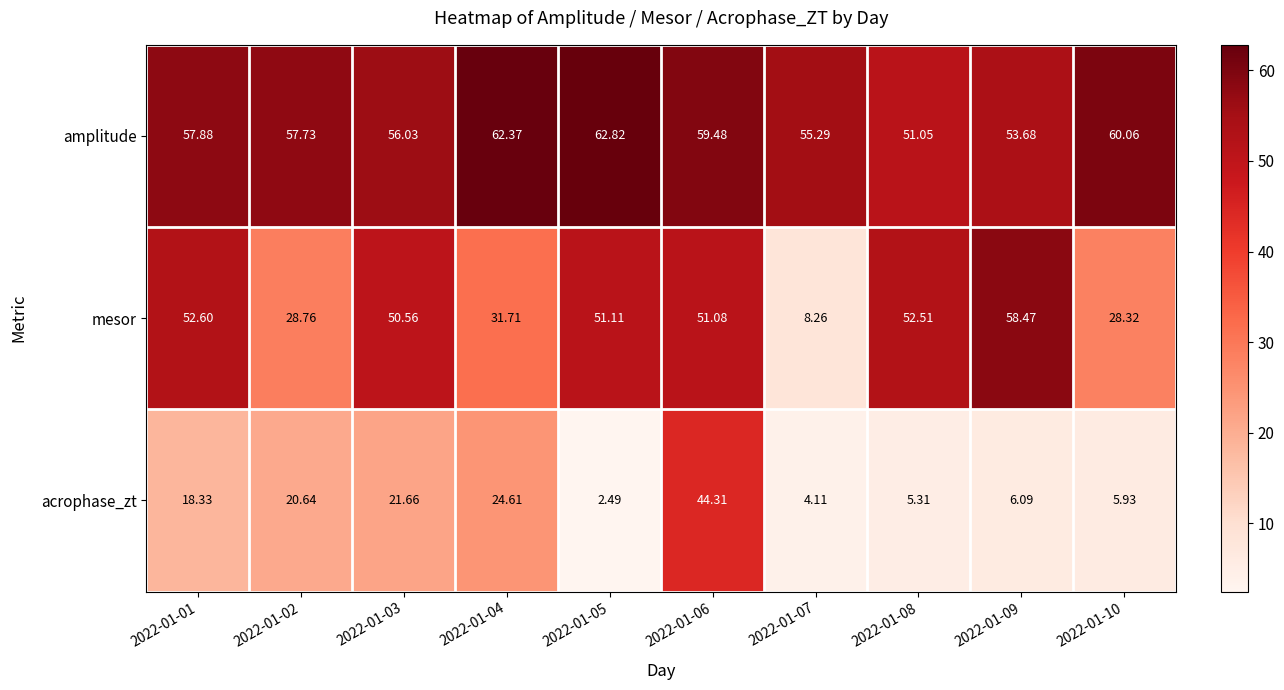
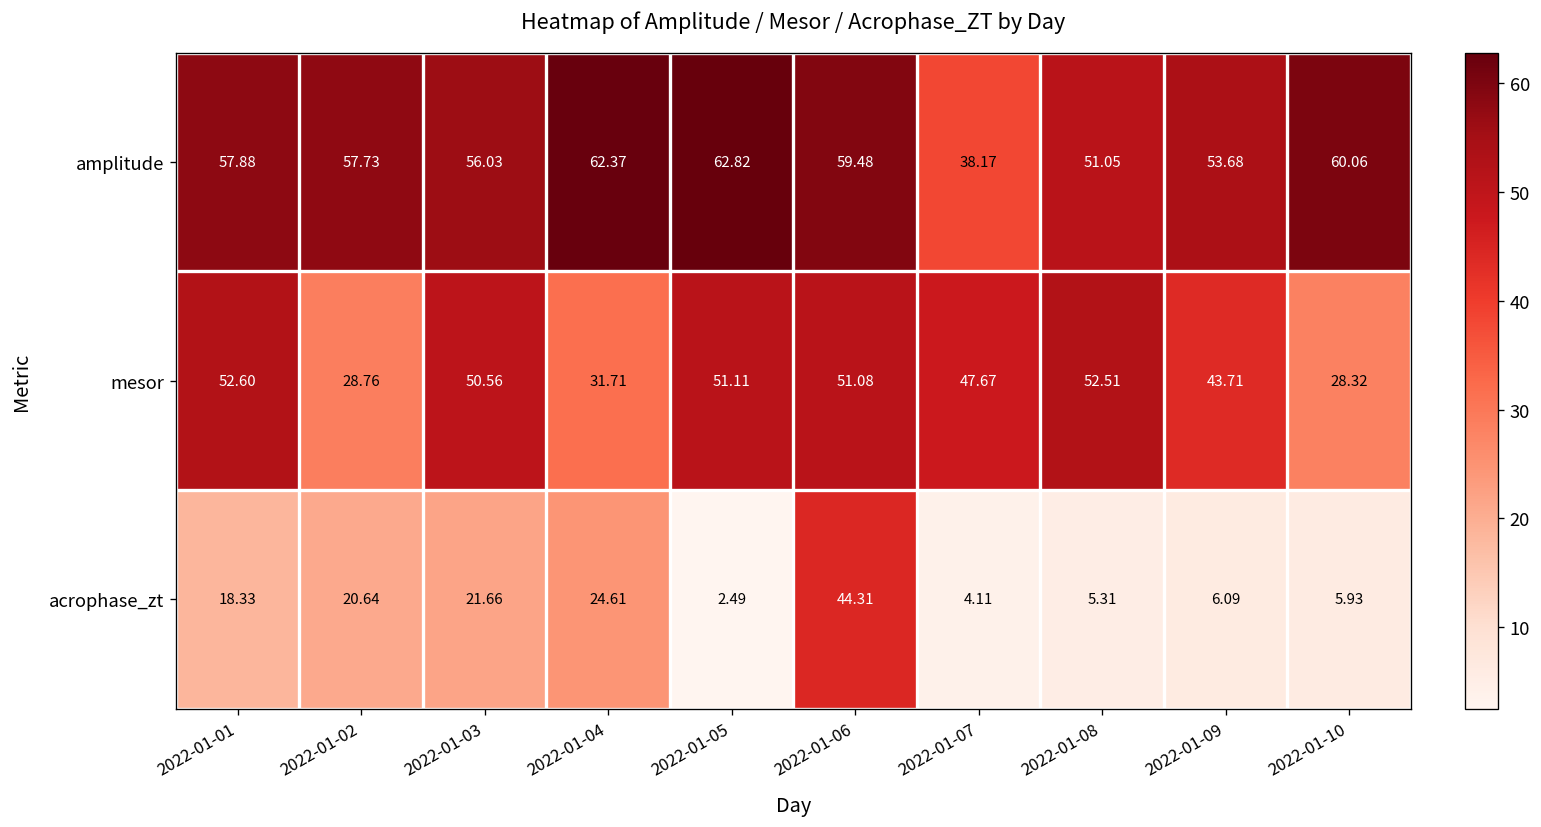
  {
    "amplitude": {
      "2022-01-01": 57.88,
      "2022-01-02": 57.73,
      "2022-01-03": 56.03,
      "2022-01-04": 62.37,
      "2022-01-05": 62.82,
      "2022-01-06": 59.48,
-     "2022-01-07": 55.29,
+     "2022-01-07": 38.17,
      "2022-01-08": 51.05,
      "2022-01-09": 53.68,
      "2022-01-10": 60.06
    },
    "mesor": {
      "2022-01-01": 52.60,
      "2022-01-02": 28.76,
      "2022-01-03": 50.56,
      "2022-01-04": 31.71,
      "2022-01-05": 51.11,
      "2022-01-06": 51.08,
-     "2022-01-07": 8.26,
+     "2022-01-07": 47.67,
      "2022-01-08": 52.51,
-     "2022-01-09": 58.47,
+     "2022-01-09": 43.71,
      "2022-01-10": 28.32
    },
    "acrophase_zt": {
      "2022-01-01": 18.33,
      "2022-01-02": 20.64,
      "2022-01-03": 21.66,
      "2022-01-04": 24.61,
      "2022-01-05": 2.49,
      "2022-01-06": 44.31,
      "2022-01-07": 4.11,
      "2022-01-08": 5.31,
      "2022-01-09": 6.09,
      "2022-01-10": 5.93
    }
  }
